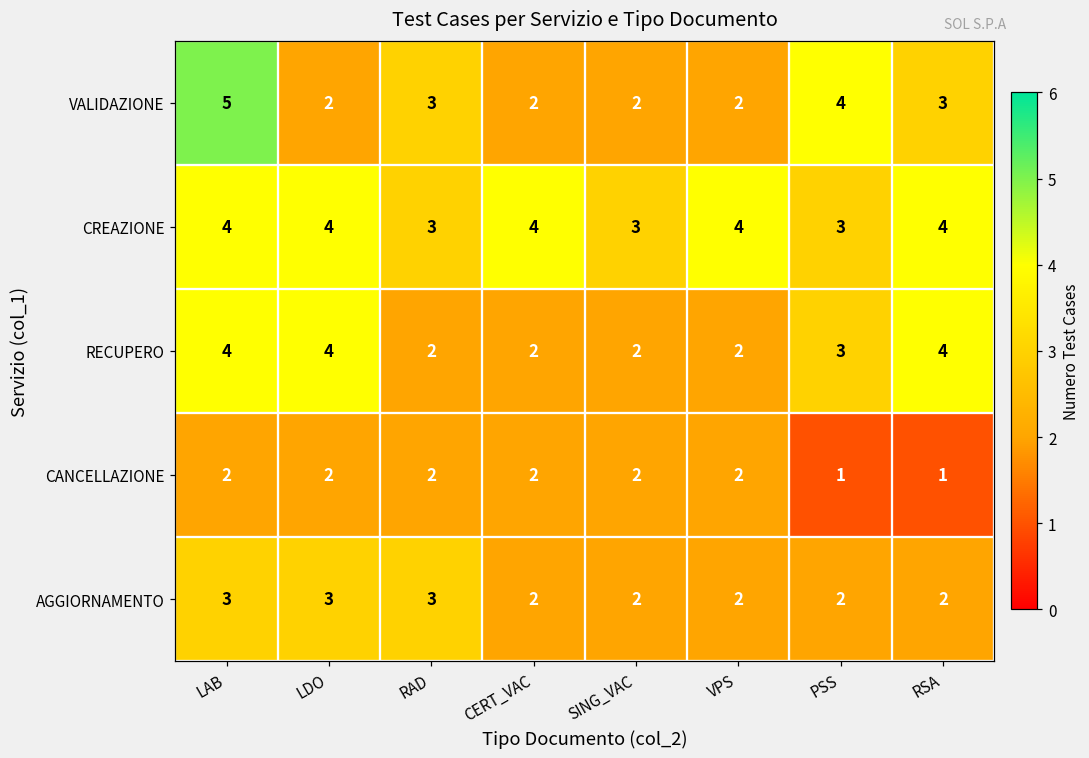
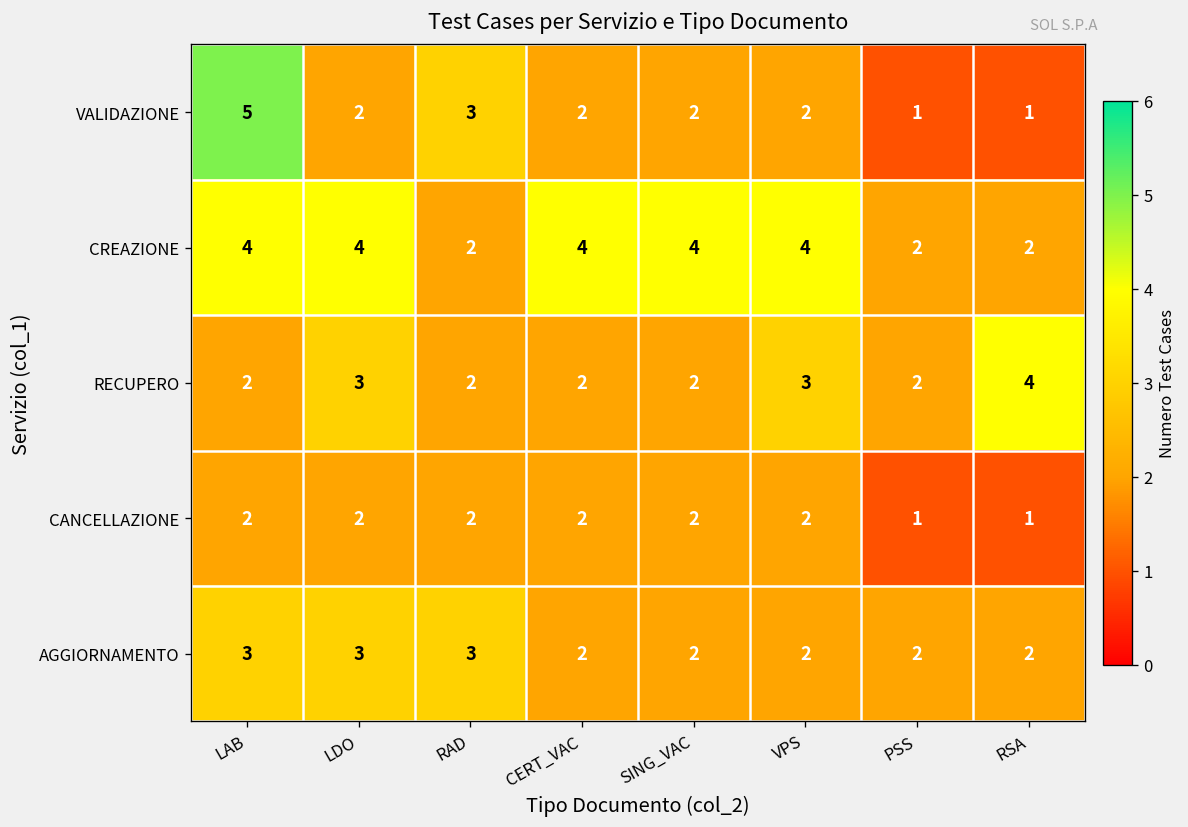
  {
    "VALIDAZIONE": {
      "LAB": 5,
      "LDO": 2,
      "RAD": 3,
      "CERT_VAC": 2,
      "SING_VAC": 2,
      "VPS": 2,
-     "PSS": 4,
-     "RSA": 3
+     "PSS": 1,
+     "RSA": 1
    },
    "CREAZIONE": {
      "LAB": 4,
      "LDO": 4,
-     "RAD": 3,
+     "RAD": 2,
      "CERT_VAC": 4,
-     "SING_VAC": 3,
+     "SING_VAC": 4,
      "VPS": 4,
-     "PSS": 3,
-     "RSA": 4
+     "PSS": 2,
+     "RSA": 2
    },
    "RECUPERO": {
-     "LAB": 4,
-     "LDO": 4,
+     "LAB": 2,
+     "LDO": 3,
      "RAD": 2,
      "CERT_VAC": 2,
      "SING_VAC": 2,
-     "VPS": 2,
-     "PSS": 3,
+     "VPS": 3,
+     "PSS": 2,
      "RSA": 4
    },
    "CANCELLAZIONE": {
      "LAB": 2,
      "LDO": 2,
      "RAD": 2,
      "CERT_VAC": 2,
      "SING_VAC": 2,
      "VPS": 2,
      "PSS": 1,
      "RSA": 1
    },
    "AGGIORNAMENTO": {
      "LAB": 3,
      "LDO": 3,
      "RAD": 3,
      "CERT_VAC": 2,
      "SING_VAC": 2,
      "VPS": 2,
      "PSS": 2,
      "RSA": 2
    }
  }
